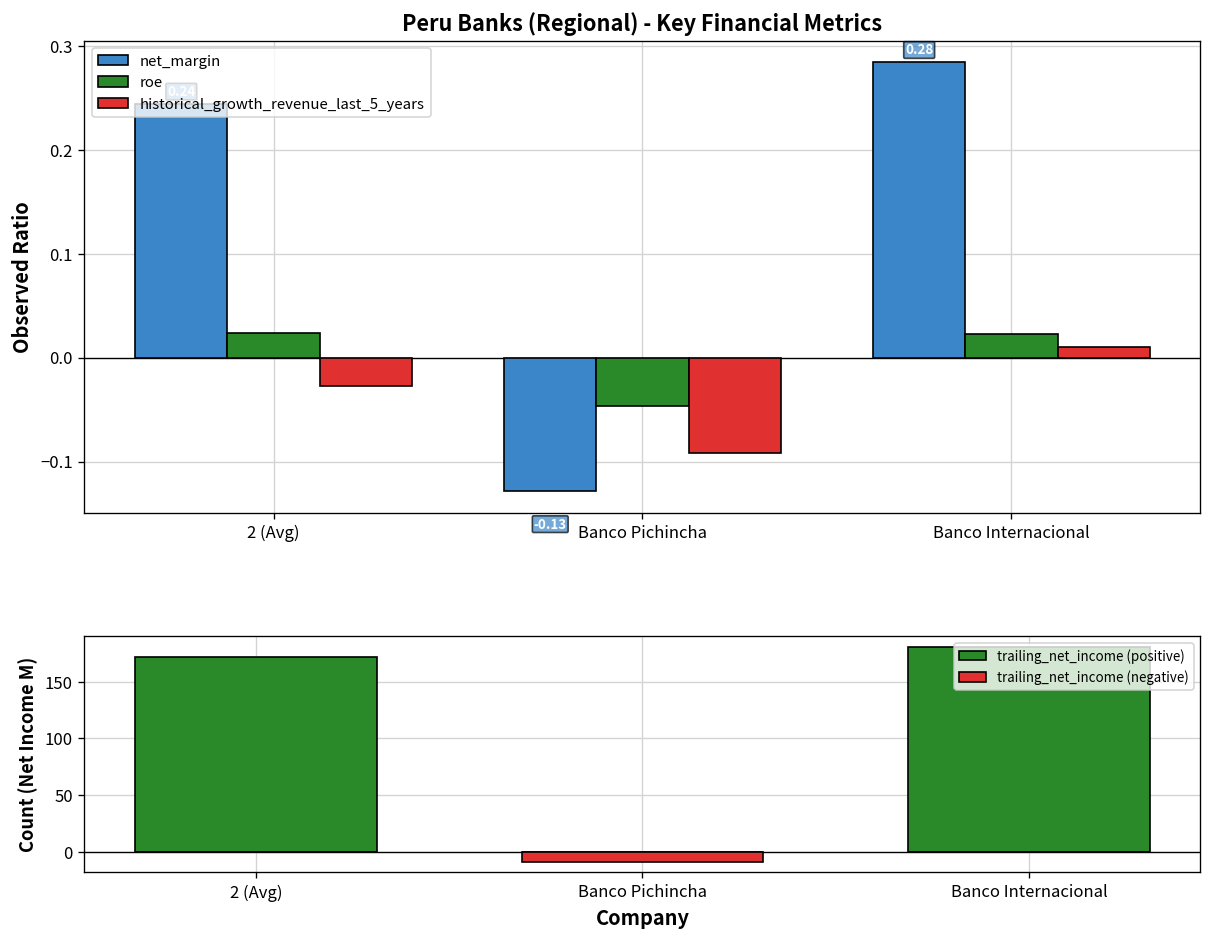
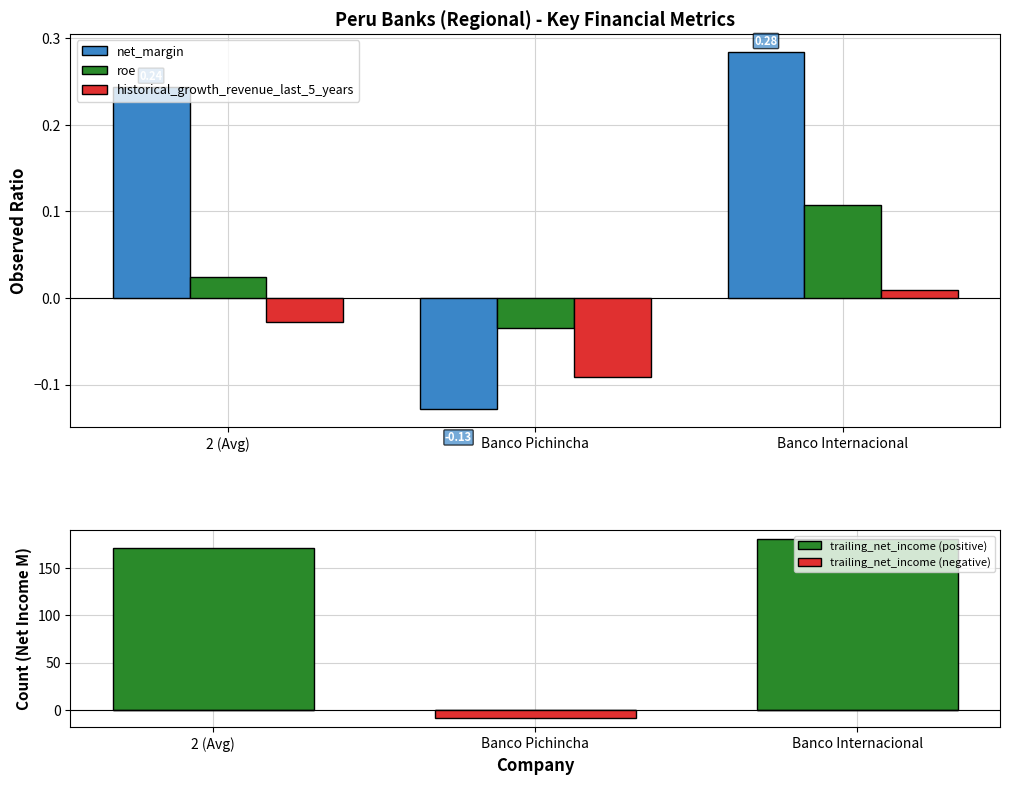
  {
    "Peru Banks (Regional) - Key Financial Metrics": {
      "roe": {
        "2 (Avg)": 0.02,
-       "Banco Pichincha": -0.05,
-       "Banco Internacional": 0.02
+       "Banco Pichincha": -0.03,
+       "Banco Internacional": 0.11
      },
      "historical_growth_revenue_last_5_years": {
        "2 (Avg)": -0.03,
        "Banco Pichincha": -0.09,
        "Banco Internacional": 0.01
      }
    }
  }
